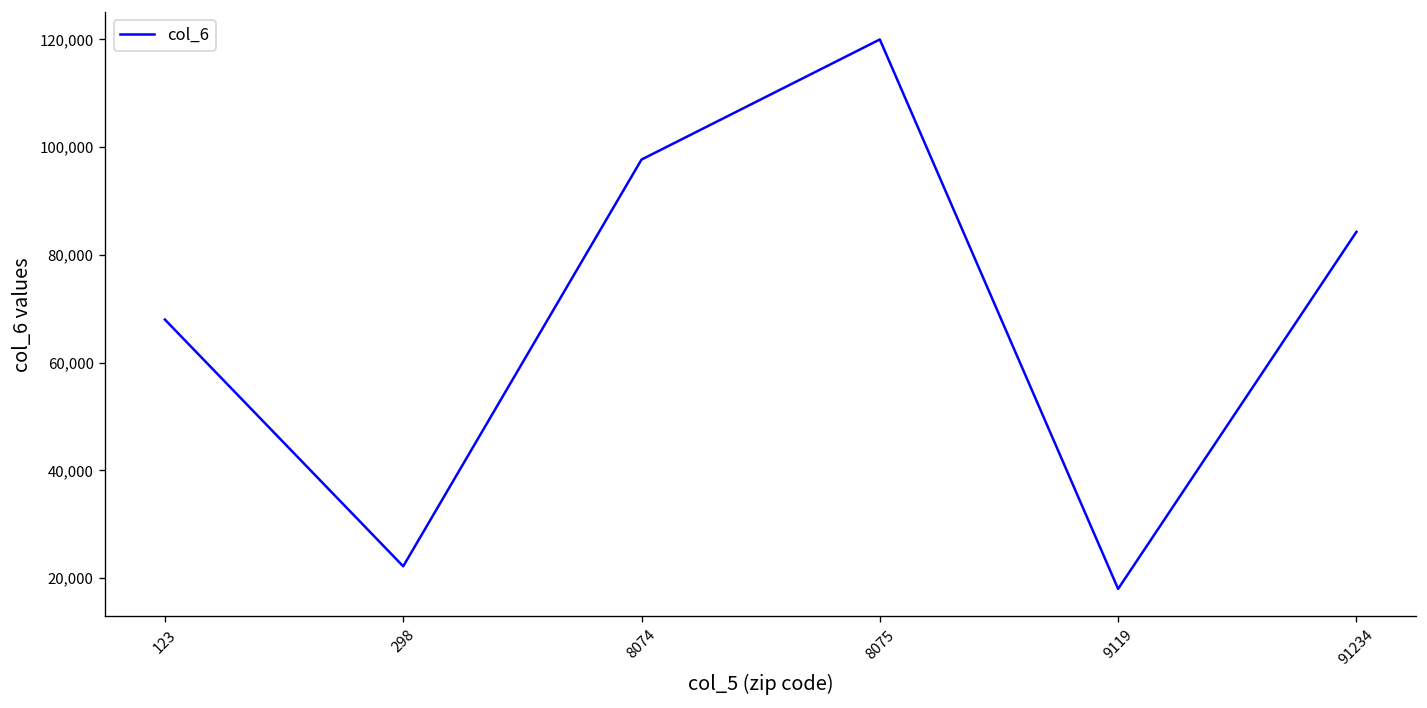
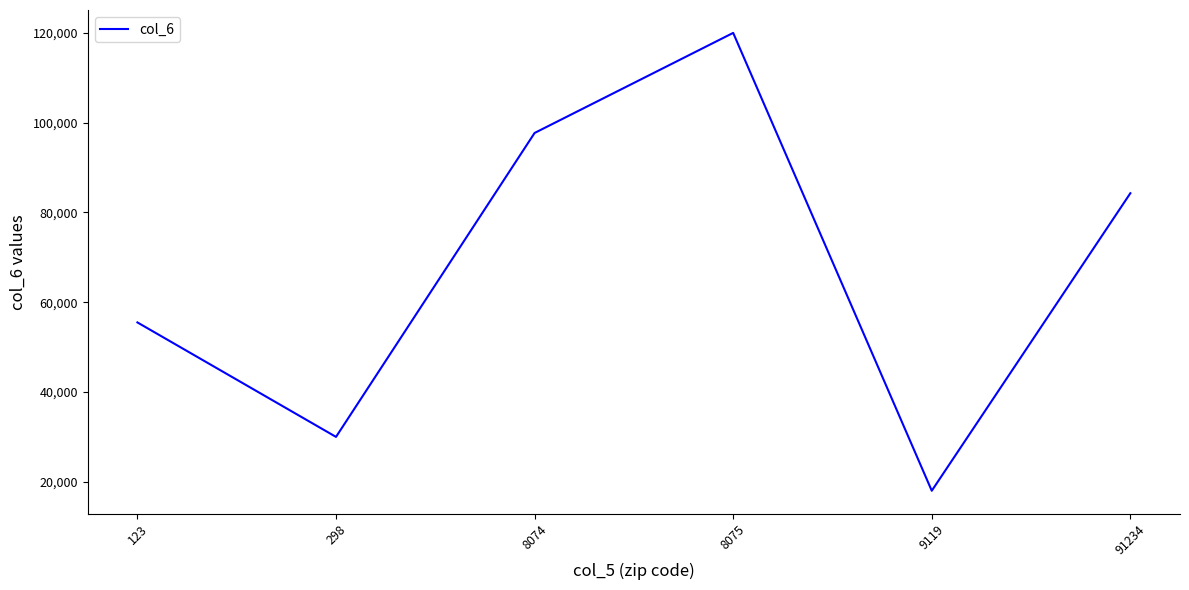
  {
-   "123": "68,000",
-   "298": "22,000",
+   "123": "56,000",
+   "298": "30,000",
    "8074": "98,000",
    "8075": "120,000",
    "9119": "18,000",
    "91234": "84,000"
  }
